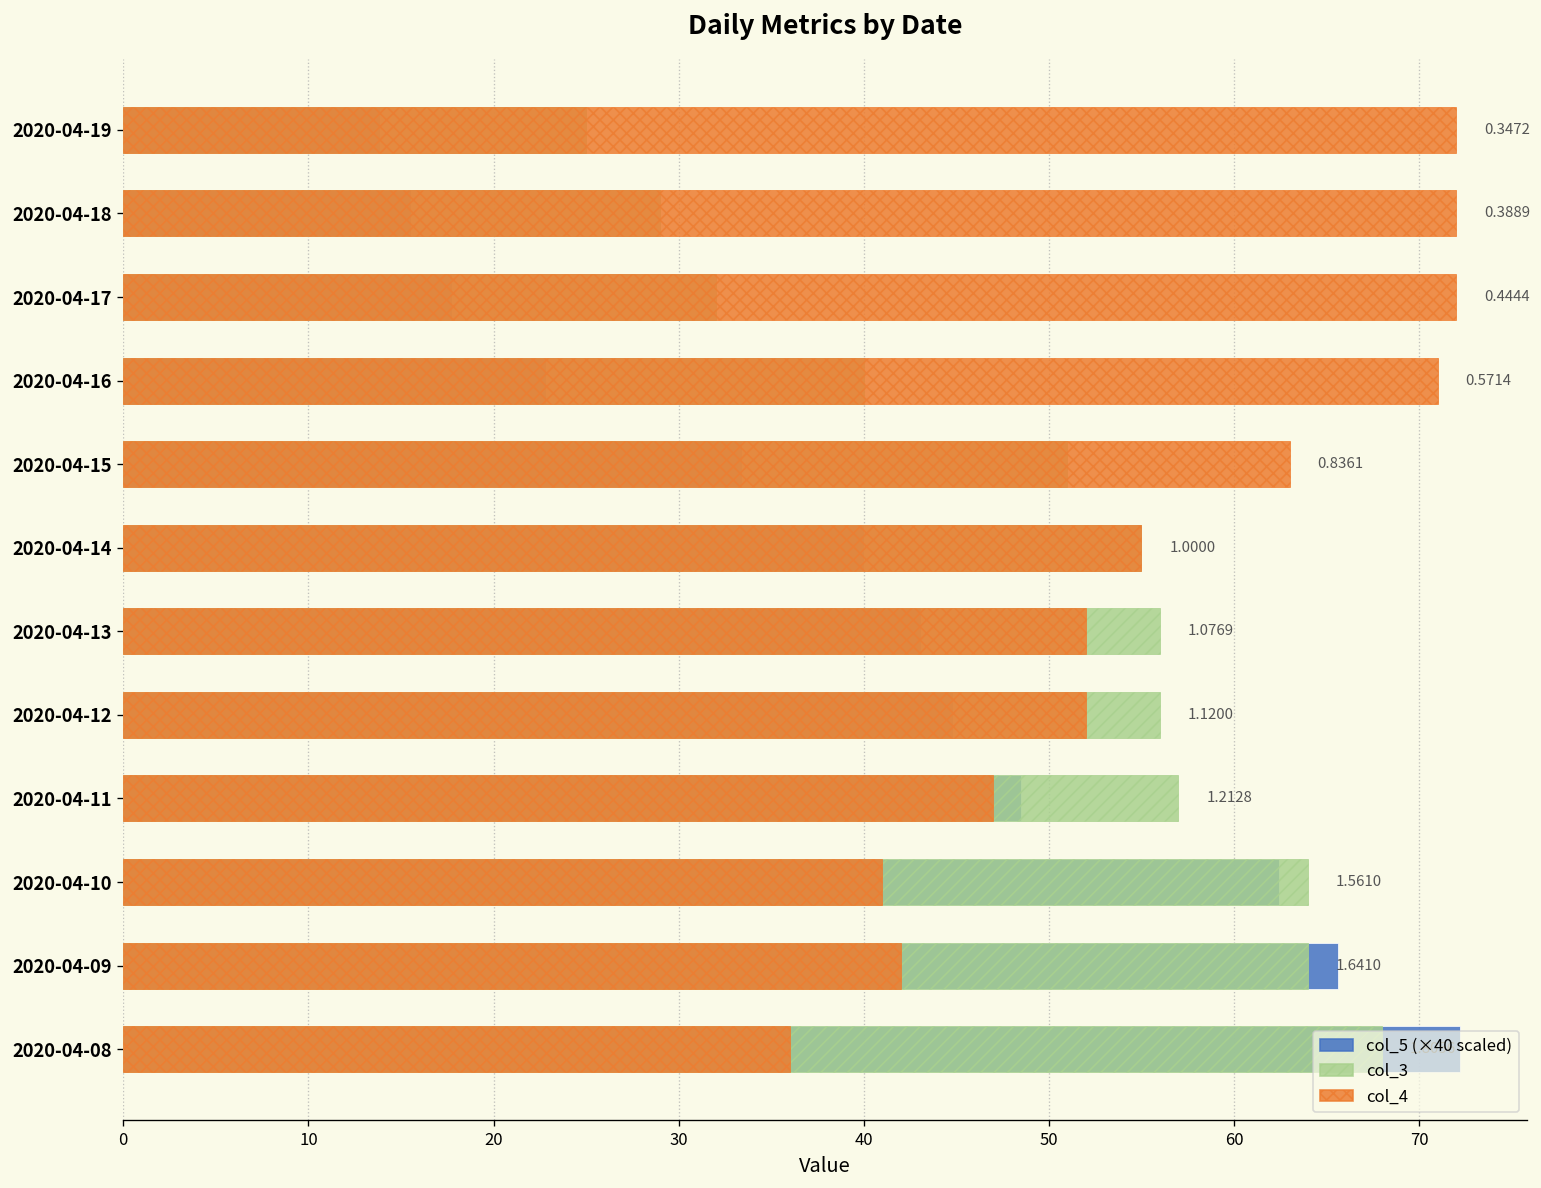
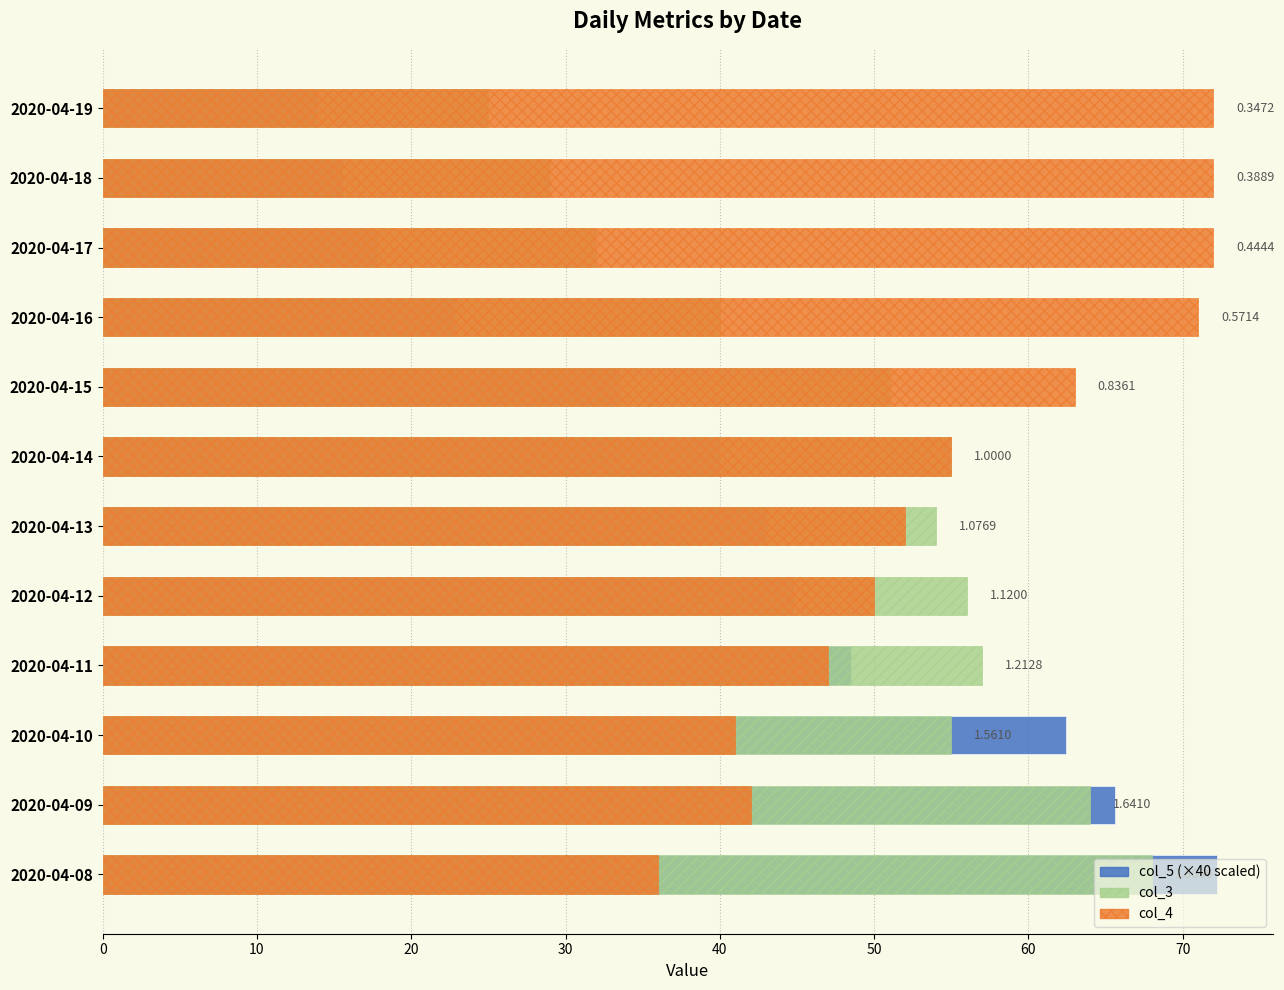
  {
    "col_3": {
-     "2020-04-13": 56,
-     "2020-04-10": 64
+     "2020-04-13": 54,
+     "2020-04-10": 55
    },
    "col_4": {
-     "2020-04-12": 52
+     "2020-04-12": 50
    }
  }
